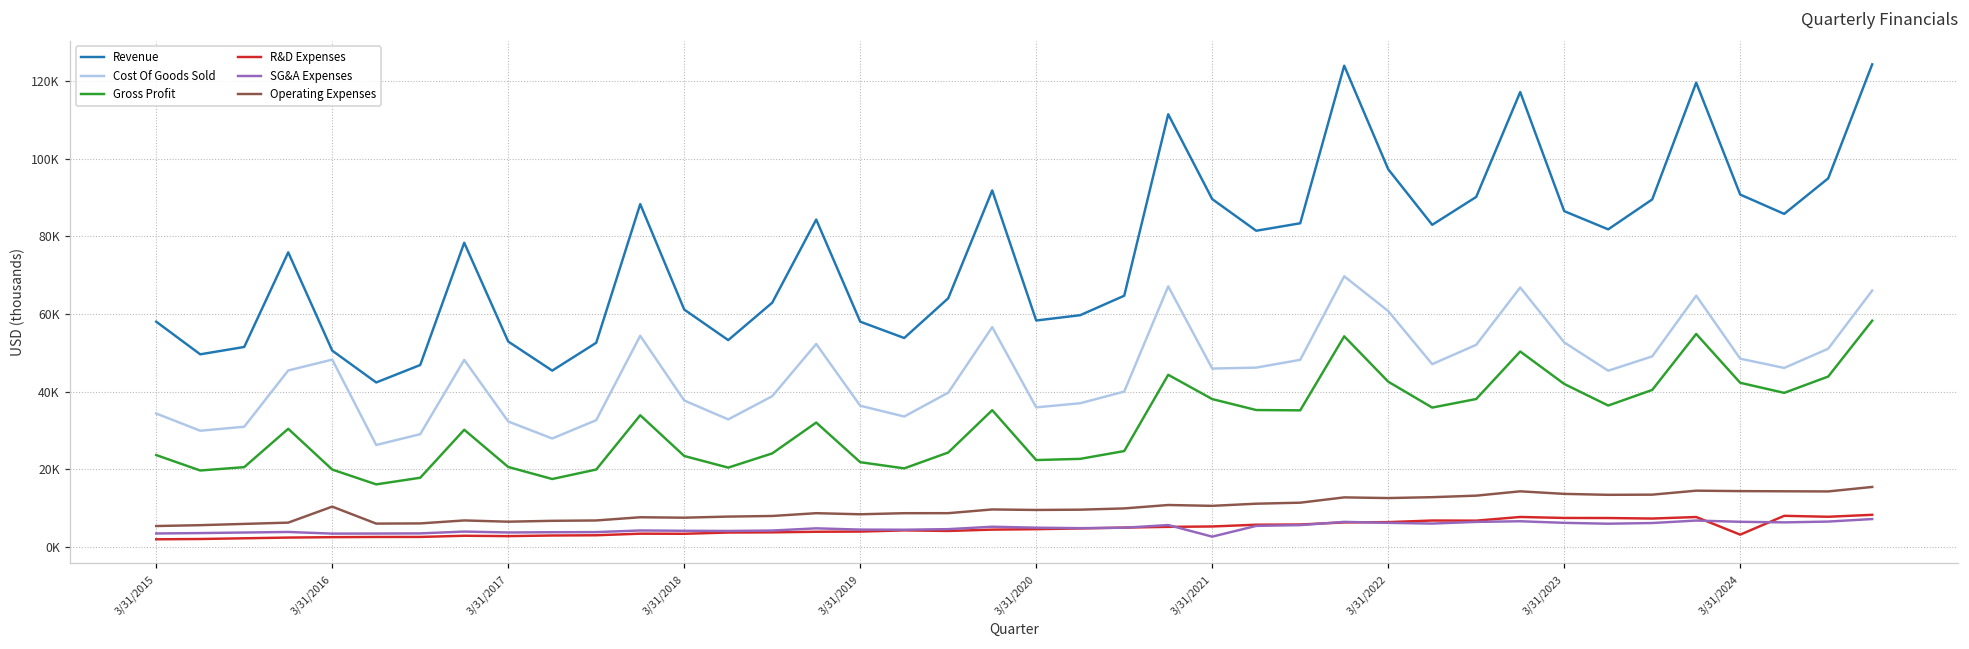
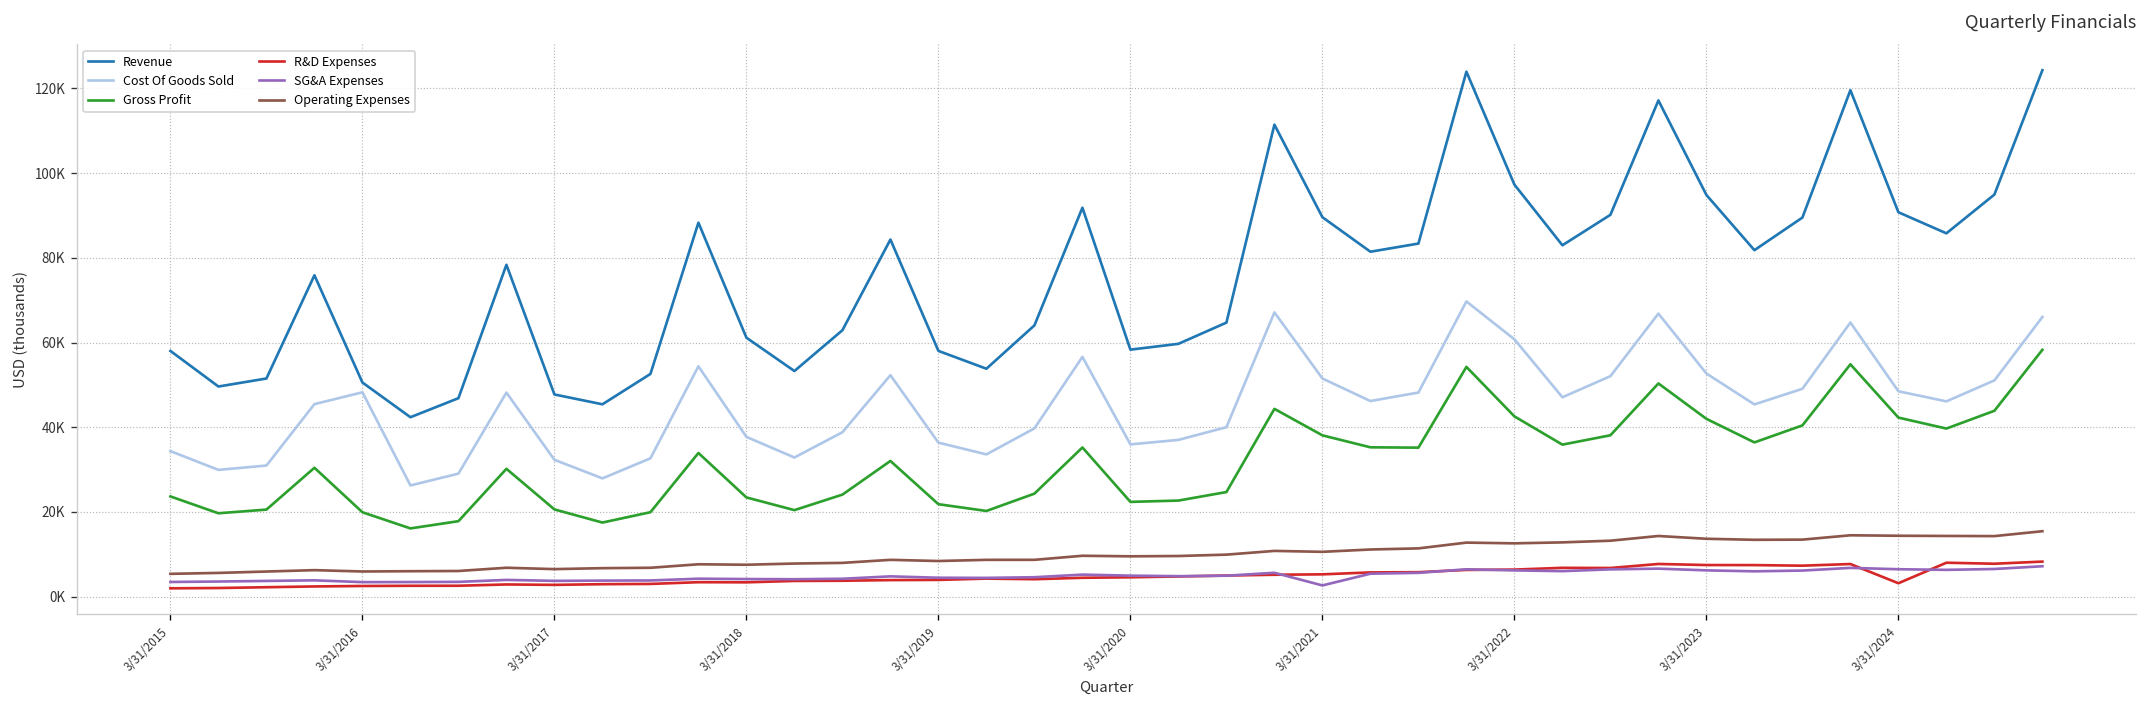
  {
    "Revenue": {
      "3/31/2015": 58000,
      "3/31/2016": 51000,
-     "3/31/2017": 53000,
+     "3/31/2017": 48000,
      "3/31/2018": 61000,
      "3/31/2019": 58000,
      "3/31/2020": 58000,
      "3/31/2021": 90000,
      "3/31/2022": 97000,
-     "3/31/2023": 86000,
+     "3/31/2023": 95000,
      "3/31/2024": 91000
    },
    "Cost Of Goods Sold": {
      "3/31/2015": 34000,
      "3/31/2016": 48000,
      "3/31/2017": 32000,
      "3/31/2018": 38000,
      "3/31/2019": 36000,
      "3/31/2020": 36000,
-     "3/31/2021": 46000,
+     "3/31/2021": 52000,
      "3/31/2022": 61000,
      "3/31/2023": 53000,
      "3/31/2024": 48000
    },
    "Gross Profit": {
      "3/31/2015": 24000,
      "3/31/2016": 20000,
      "3/31/2017": 21000,
      "3/31/2018": 23000,
      "3/31/2019": 22000,
      "3/31/2020": 22000,
      "3/31/2021": 38000,
      "3/31/2022": 43000,
      "3/31/2023": 42000,
      "3/31/2024": 42000
    },
    "R&D Expenses": {
      "3/31/2015": 2000,
      "3/31/2016": 3000,
      "3/31/2017": 3000,
      "3/31/2018": 3000,
      "3/31/2021": 5000,
      "3/31/2023": 7000,
      "3/31/2024": 3000
    },
    "SG&A Expenses": {
      "3/31/2015": 3000,
      "3/31/2016": 3000,
      "3/31/2017": 4000,
      "3/31/2018": 4000,
      "3/31/2021": 3000,
      "3/31/2023": 6000,
      "3/31/2024": 6000
    },
    "Operating Expenses": {
      "3/31/2015": 5000,
-     "3/31/2016": 10000,
+     "3/31/2016": 6000,
      "3/31/2017": 6000,
      "3/31/2018": 8000,
      "3/31/2019": 8000,
      "3/31/2020": 10000,
      "3/31/2021": 11000,
      "3/31/2022": 13000,
      "3/31/2023": 14000,
      "3/31/2024": 14000
    }
  }
